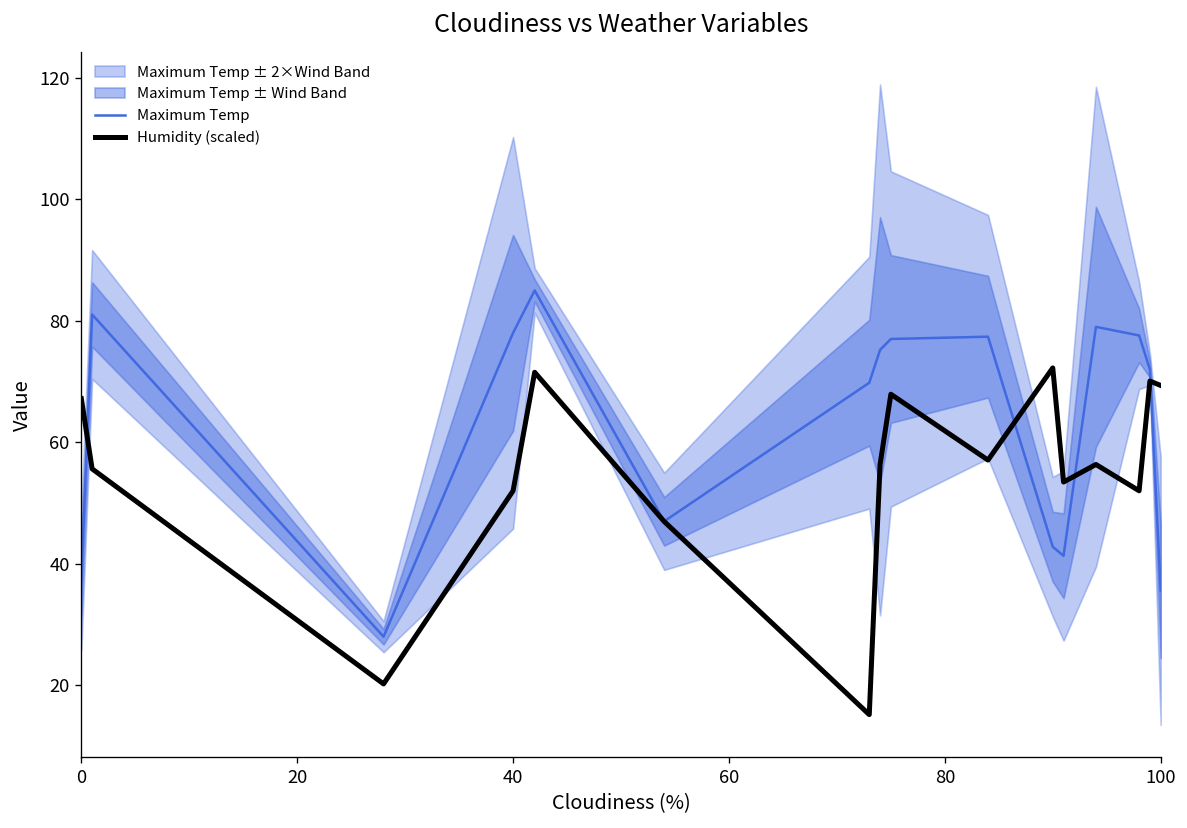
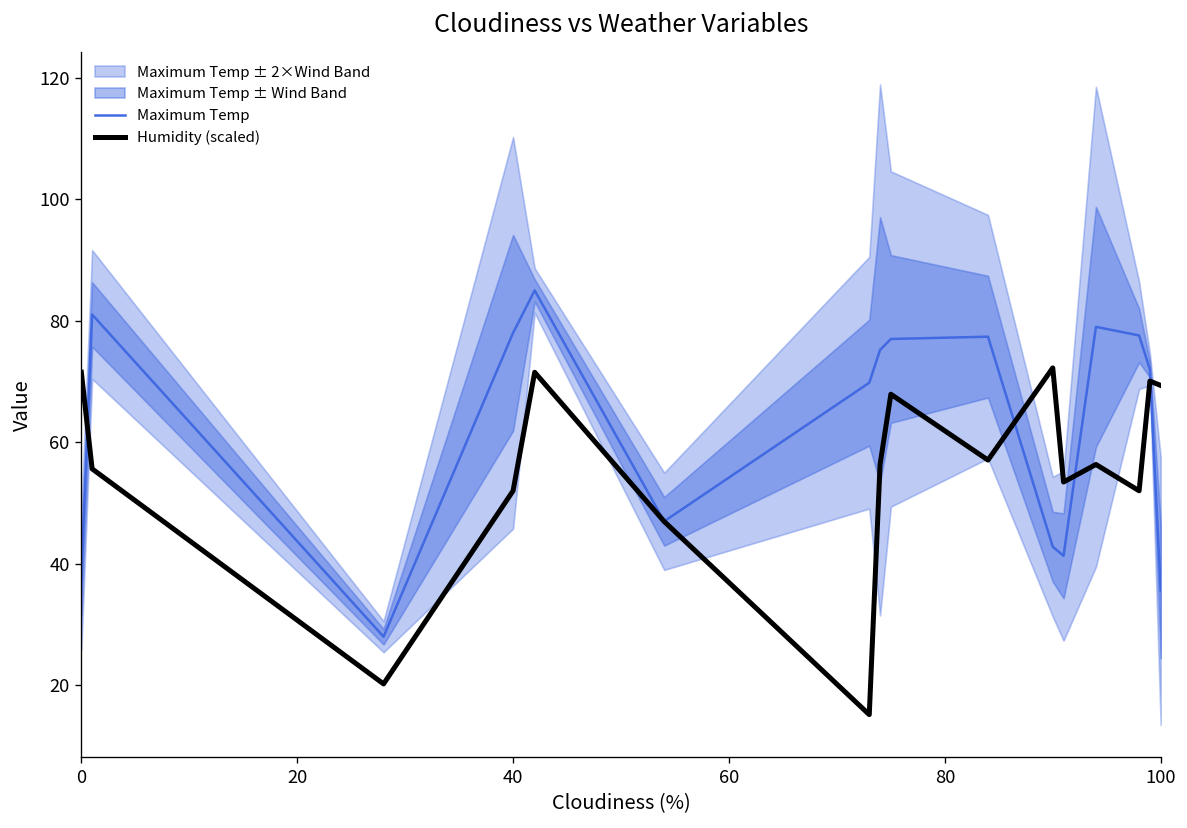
  {
    "Humidity (scaled)": {
-     "0": 67,
+     "0": 72,
      "40": 52,
      "100": 69
    }
  }
